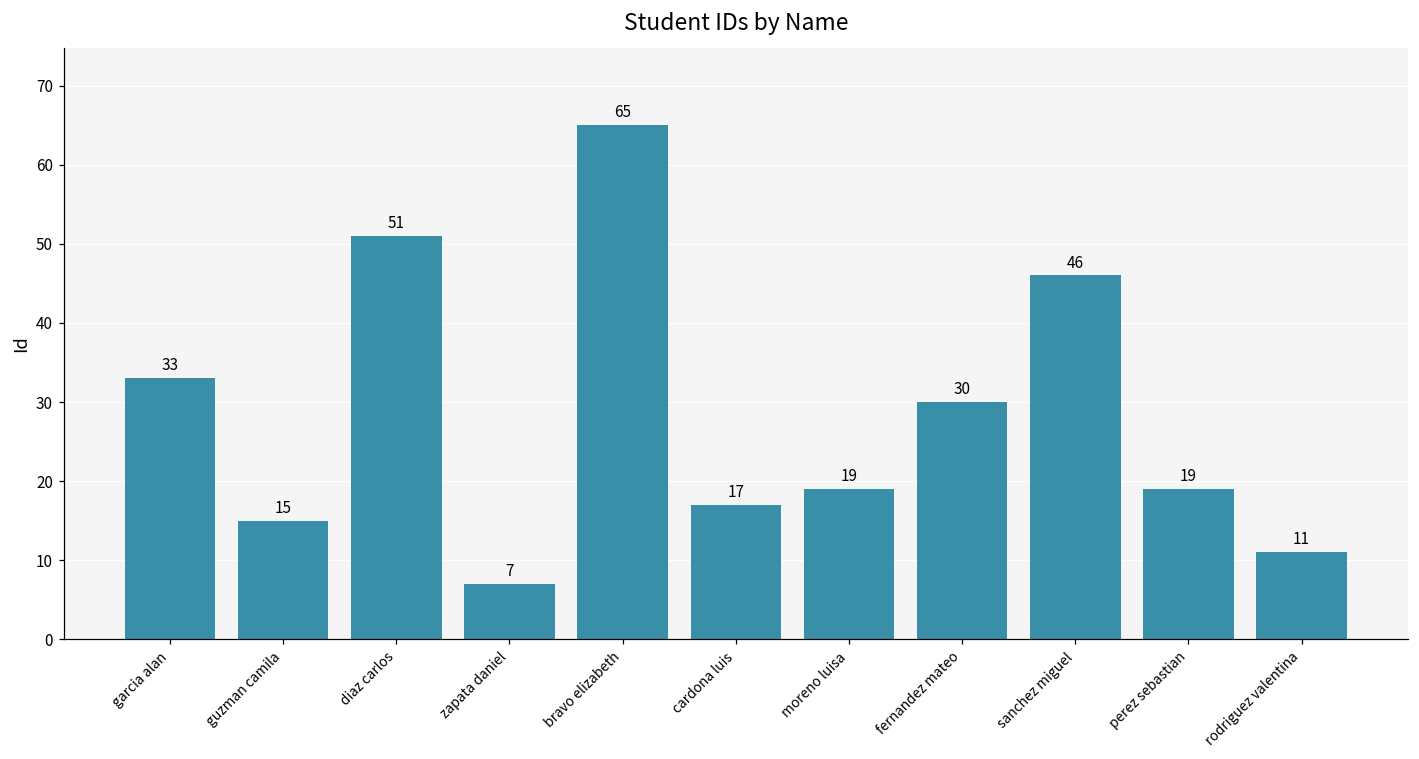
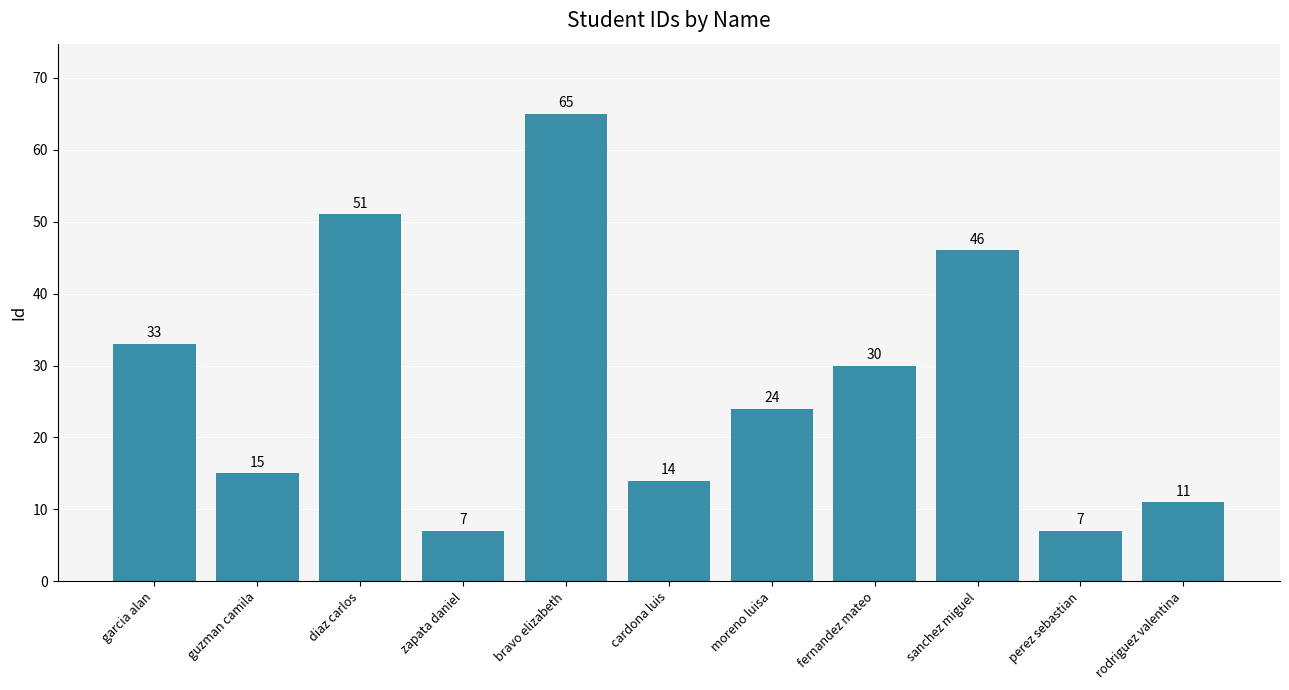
  {
    "garcia alan": 33,
    "guzman camila": 15,
    "diaz carlos": 51,
    "zapata daniel": 7,
    "bravo elizabeth": 65,
-   "cardona luis": 17,
-   "moreno luisa": 19,
+   "cardona luis": 14,
+   "moreno luisa": 24,
    "fernandez mateo": 30,
    "sanchez miguel": 46,
-   "perez sebastian": 19,
+   "perez sebastian": 7,
    "rodriguez valentina": 11
  }
